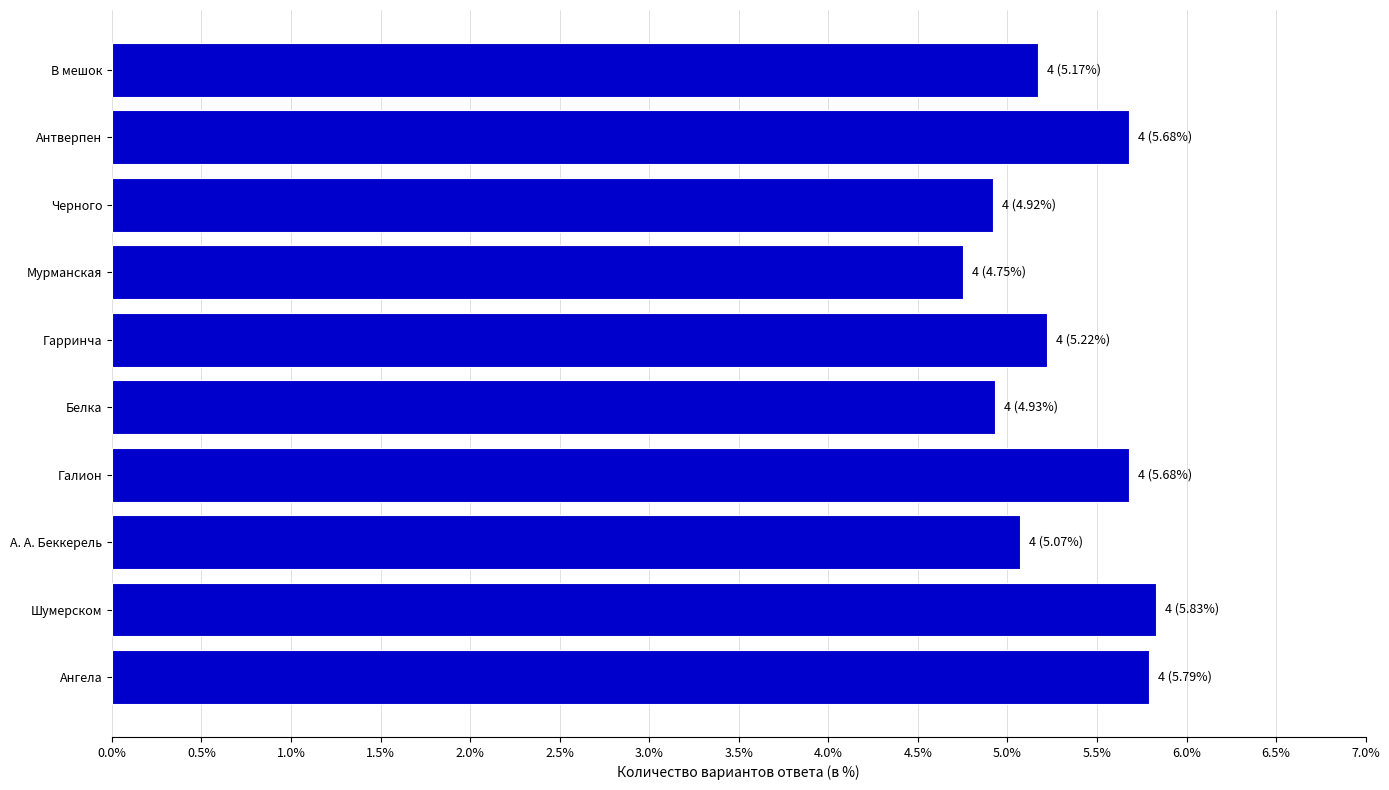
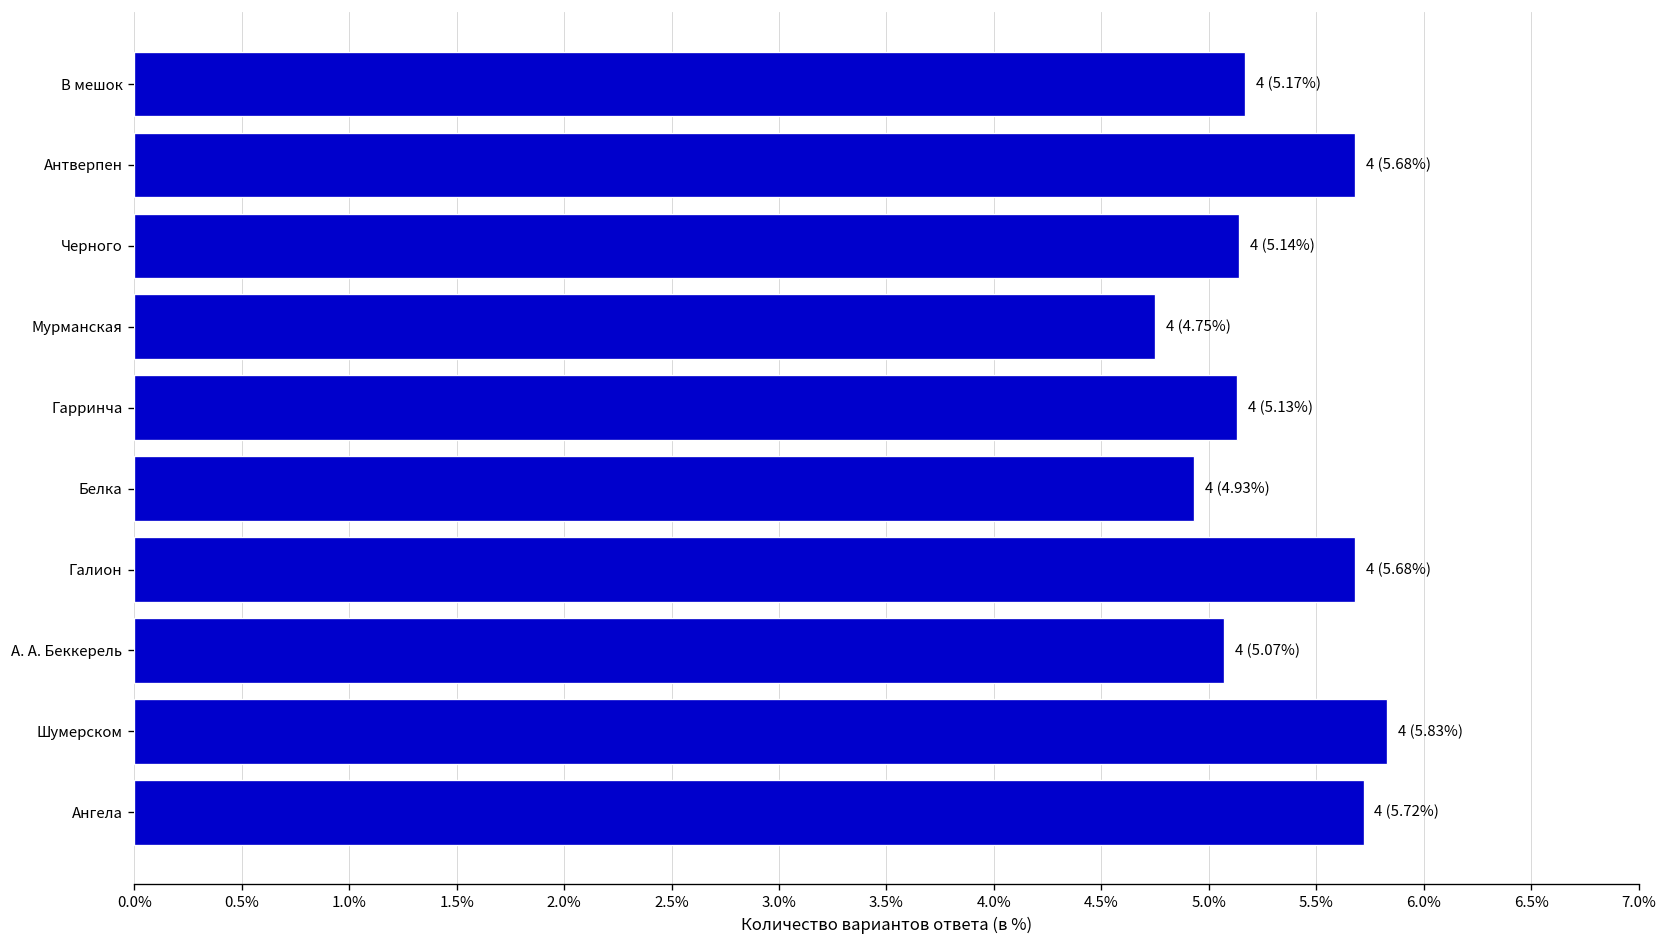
  {
    "В мешок": "(5.17%)",
    "Антверпен": "(5.68%)",
-   "Черного": "(4.92%)",
+   "Черного": "(5.14%)",
    "Мурманская": "(4.75%)",
-   "Гарринча": "(5.22%)",
+   "Гарринча": "(5.13%)",
    "Белка": "(4.93%)",
    "Галион": "(5.68%)",
    "А. А. Беккерель": "(5.07%)",
    "Шумерском": "(5.83%)",
-   "Ангела": "(5.79%)"
+   "Ангела": "(5.72%)"
  }
